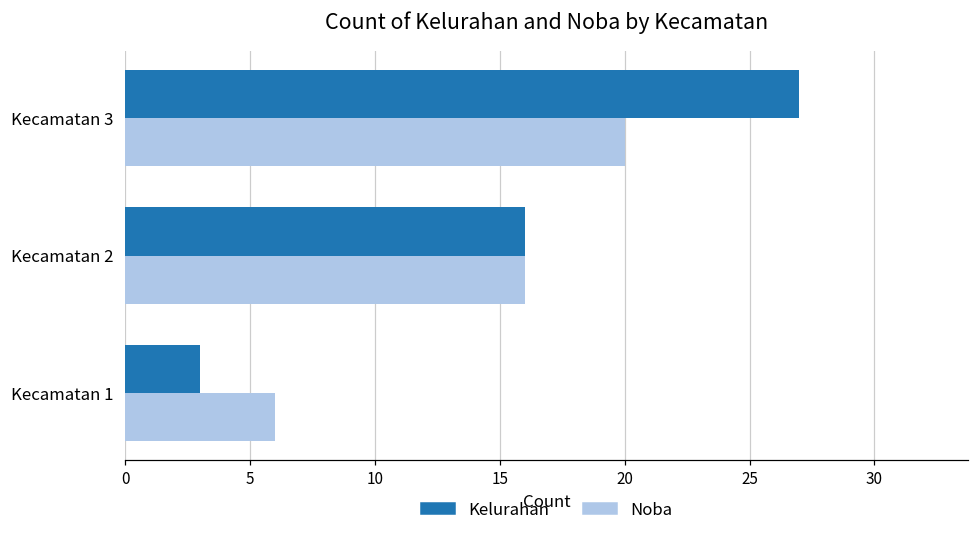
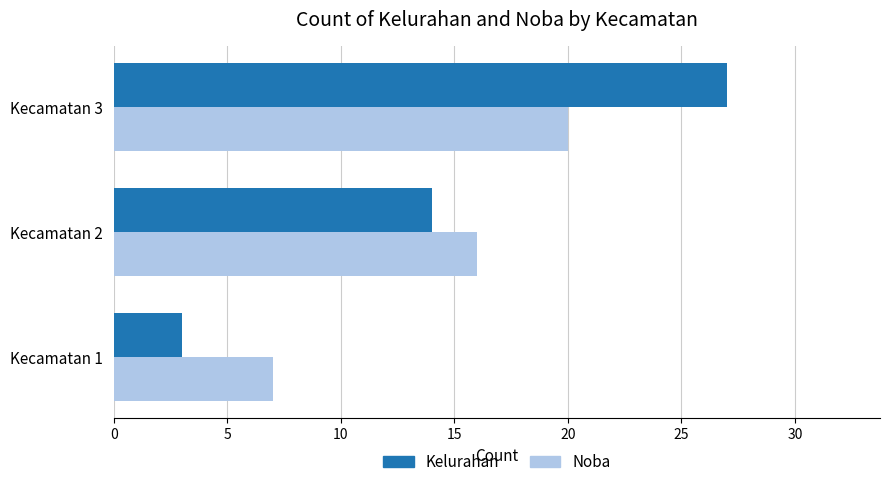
  {
    "Kelurahan": {
      "Kecamatan 3": 27,
-     "Kecamatan 2": 16,
+     "Kecamatan 2": 14,
      "Kecamatan 1": 3
    },
    "Noba": {
      "Kecamatan 3": 20,
      "Kecamatan 2": 16,
-     "Kecamatan 1": 6
+     "Kecamatan 1": 7
    }
  }
